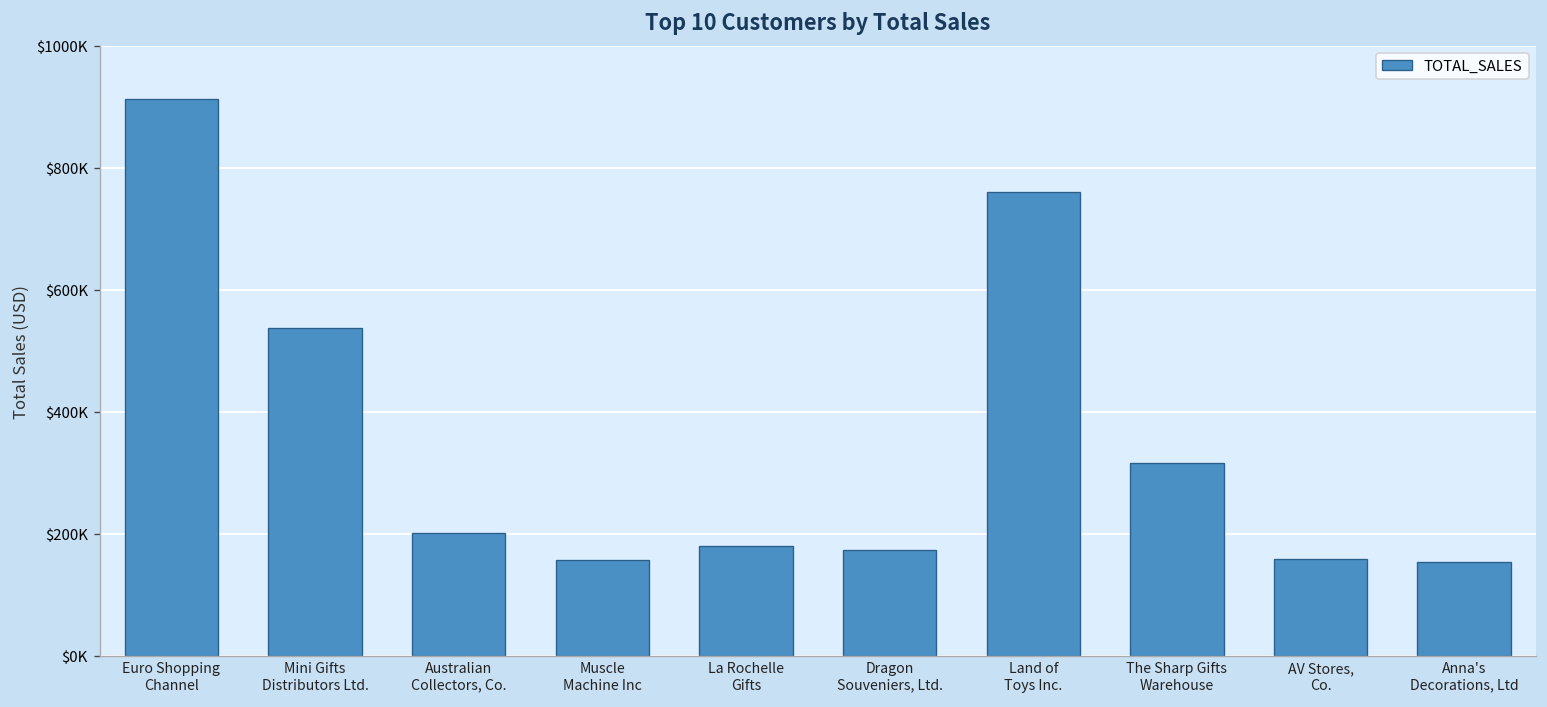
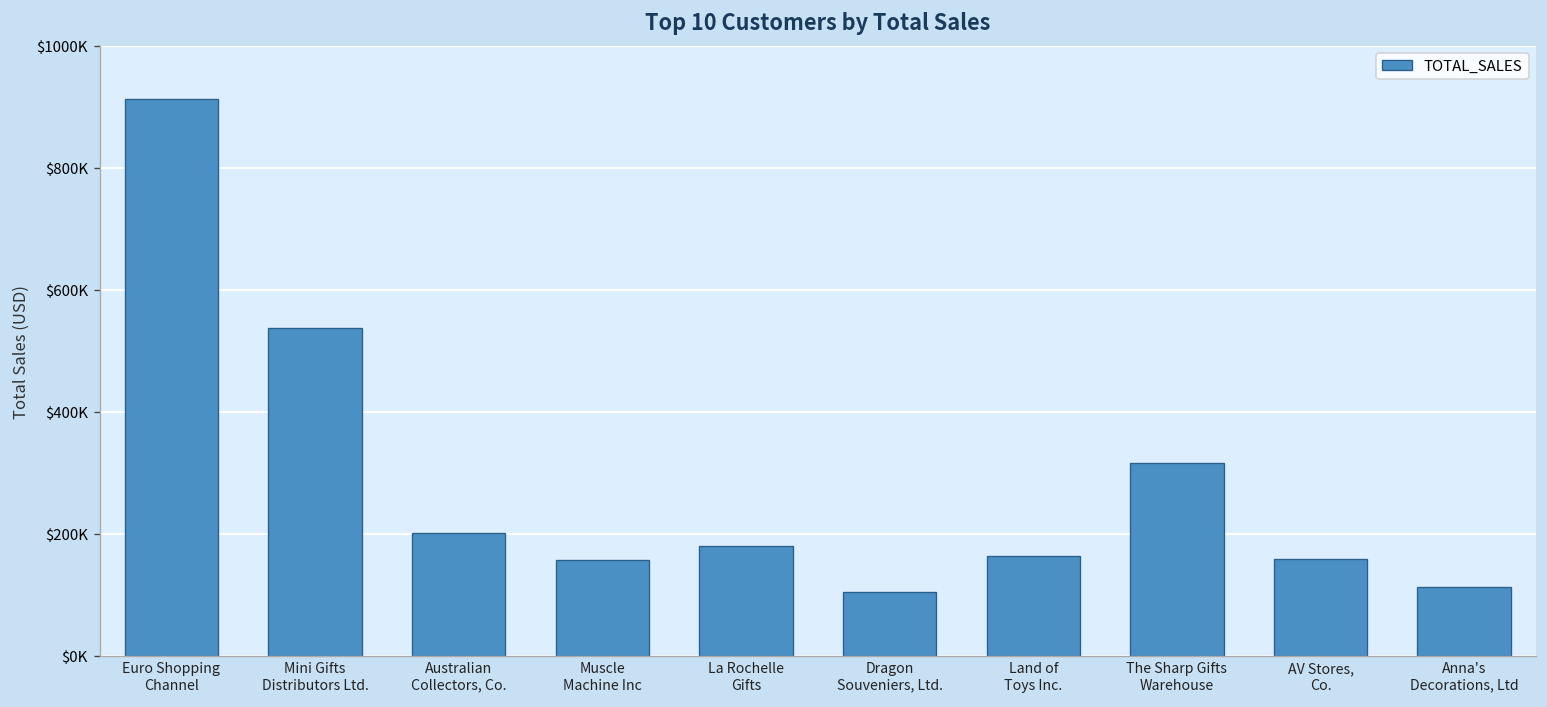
  {
    "Euro Shopping Channel": "$910000",
    "Mini Gifts Distributors Ltd.": "$540000",
    "Australian Collectors, Co.": "$200000",
    "Muscle Machine Inc": "$160000",
    "La Rochelle Gifts": "$180000",
-   "Dragon Souveniers, Ltd.": "$170000",
-   "Land of Toys Inc.": "$760000",
+   "Dragon Souveniers, Ltd.": "$100000",
+   "Land of Toys Inc.": "$160000",
    "The Sharp Gifts Warehouse": "$320000",
    "AV Stores, Co.": "$160000",
-   "Anna's Decorations, Ltd": "$150000"
+   "Anna's Decorations, Ltd": "$110000"
  }
